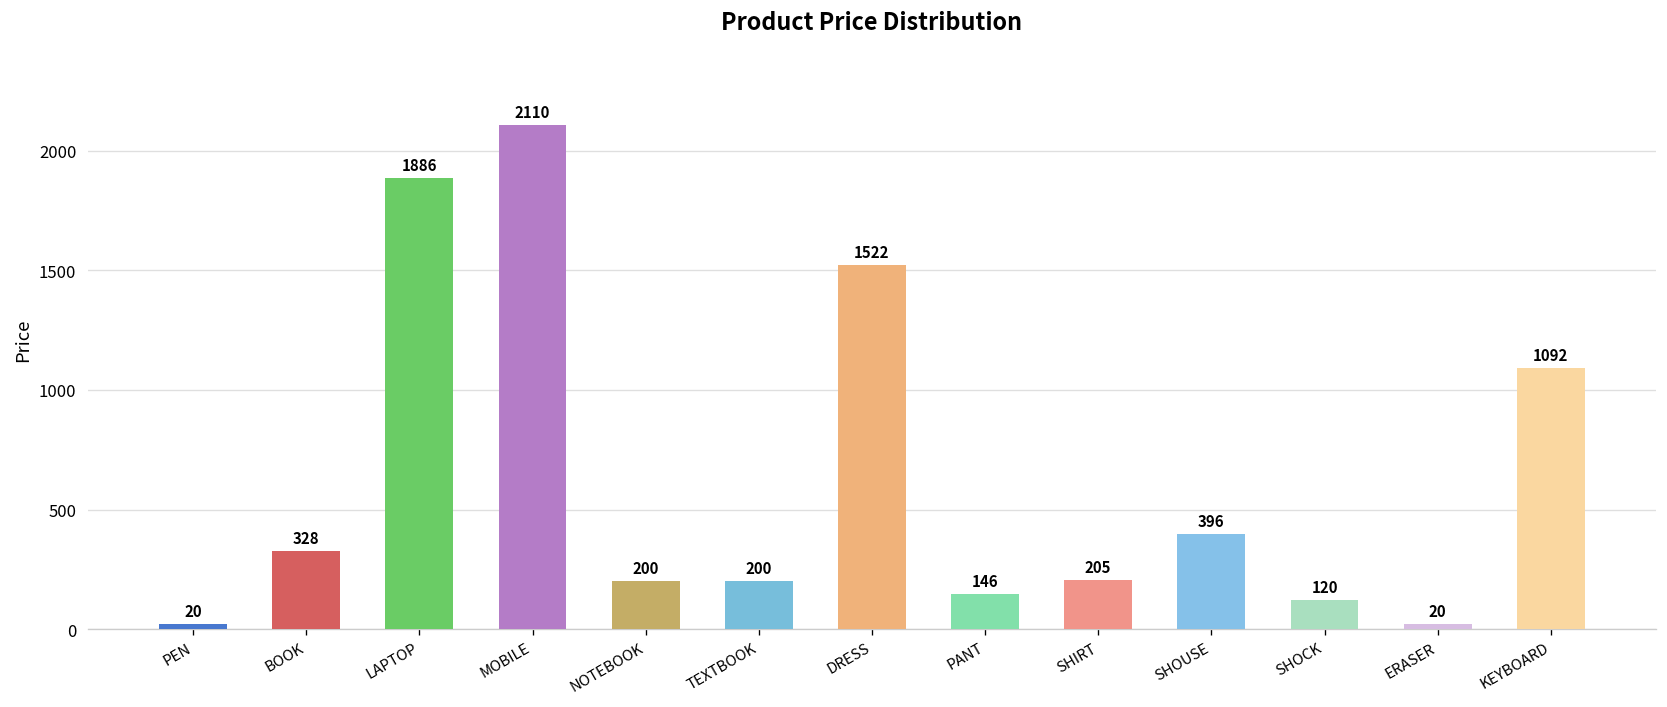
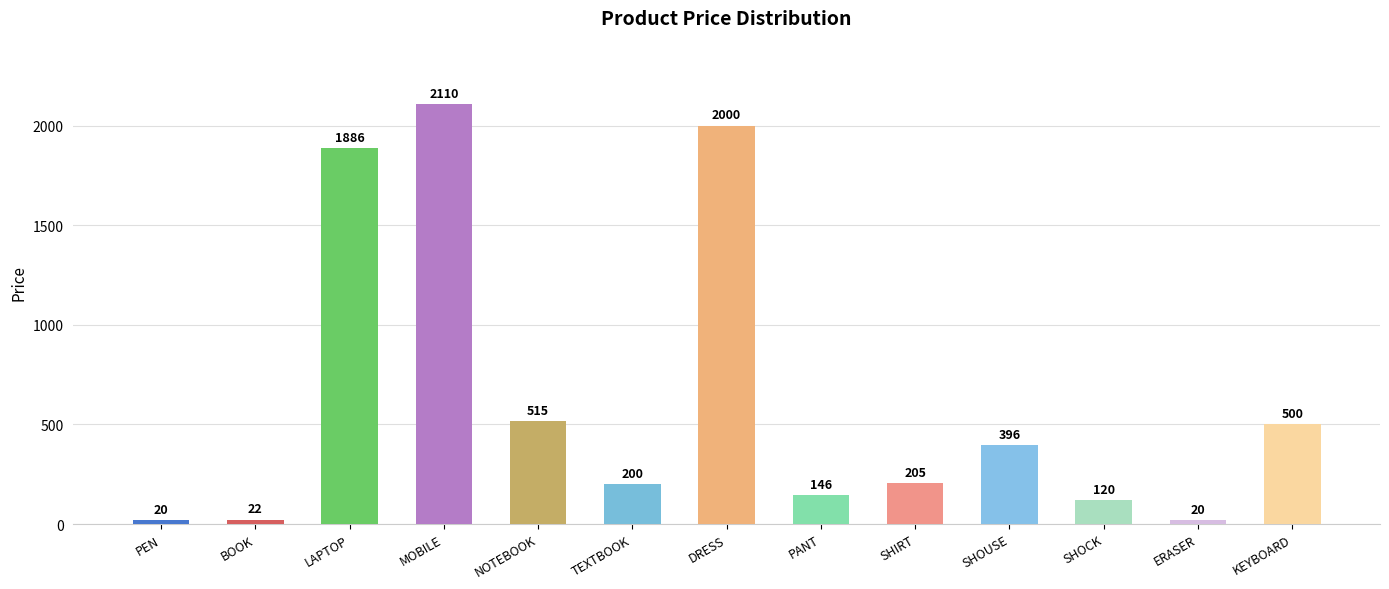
  {
    "PEN": 20,
-   "BOOK": 328,
+   "BOOK": 22,
    "LAPTOP": 1886,
    "MOBILE": 2110,
-   "NOTEBOOK": 200,
+   "NOTEBOOK": 515,
    "TEXTBOOK": 200,
-   "DRESS": 1522,
+   "DRESS": 2000,
    "PANT": 146,
    "SHIRT": 205,
    "SHOUSE": 396,
    "SHOCK": 120,
    "ERASER": 20,
-   "KEYBOARD": 1092
+   "KEYBOARD": 500
  }
